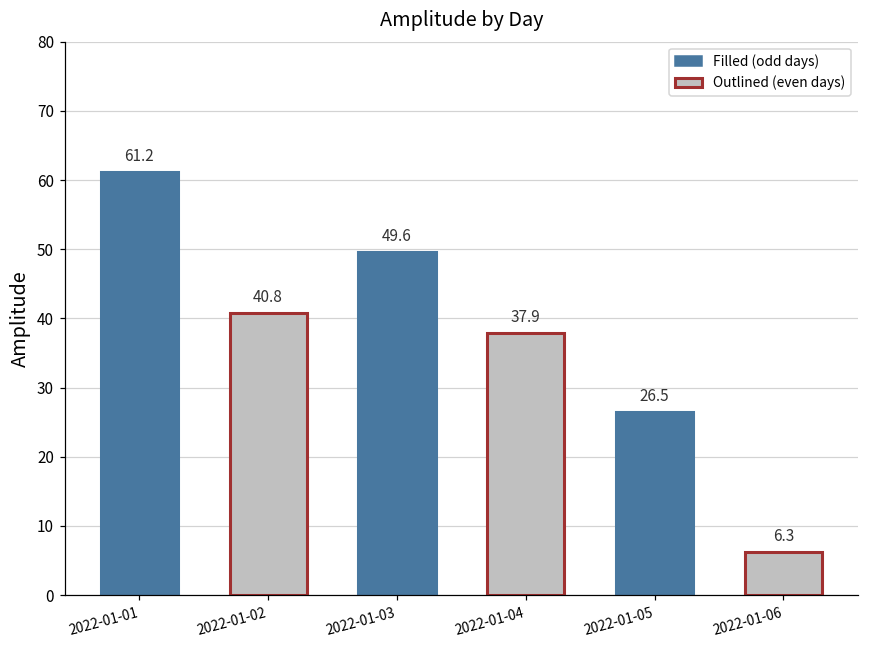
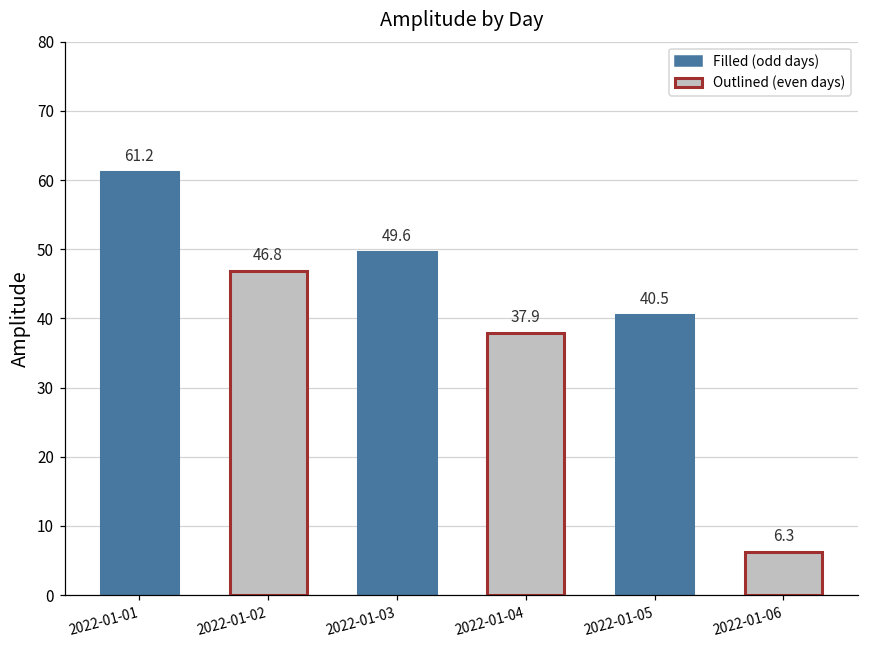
  {
    "2022-01-01": 61.2,
-   "2022-01-02": 40.8,
+   "2022-01-02": 46.8,
    "2022-01-03": 49.6,
    "2022-01-04": 37.9,
-   "2022-01-05": 26.5,
+   "2022-01-05": 40.5,
    "2022-01-06": 6.3
  }
